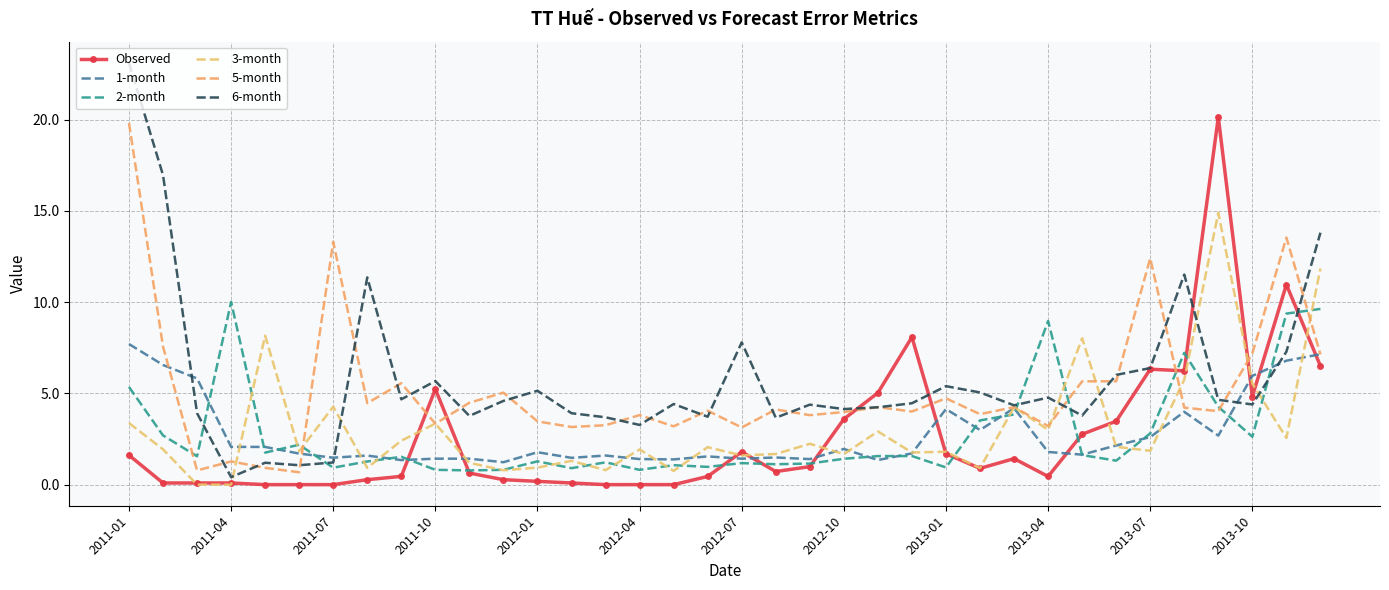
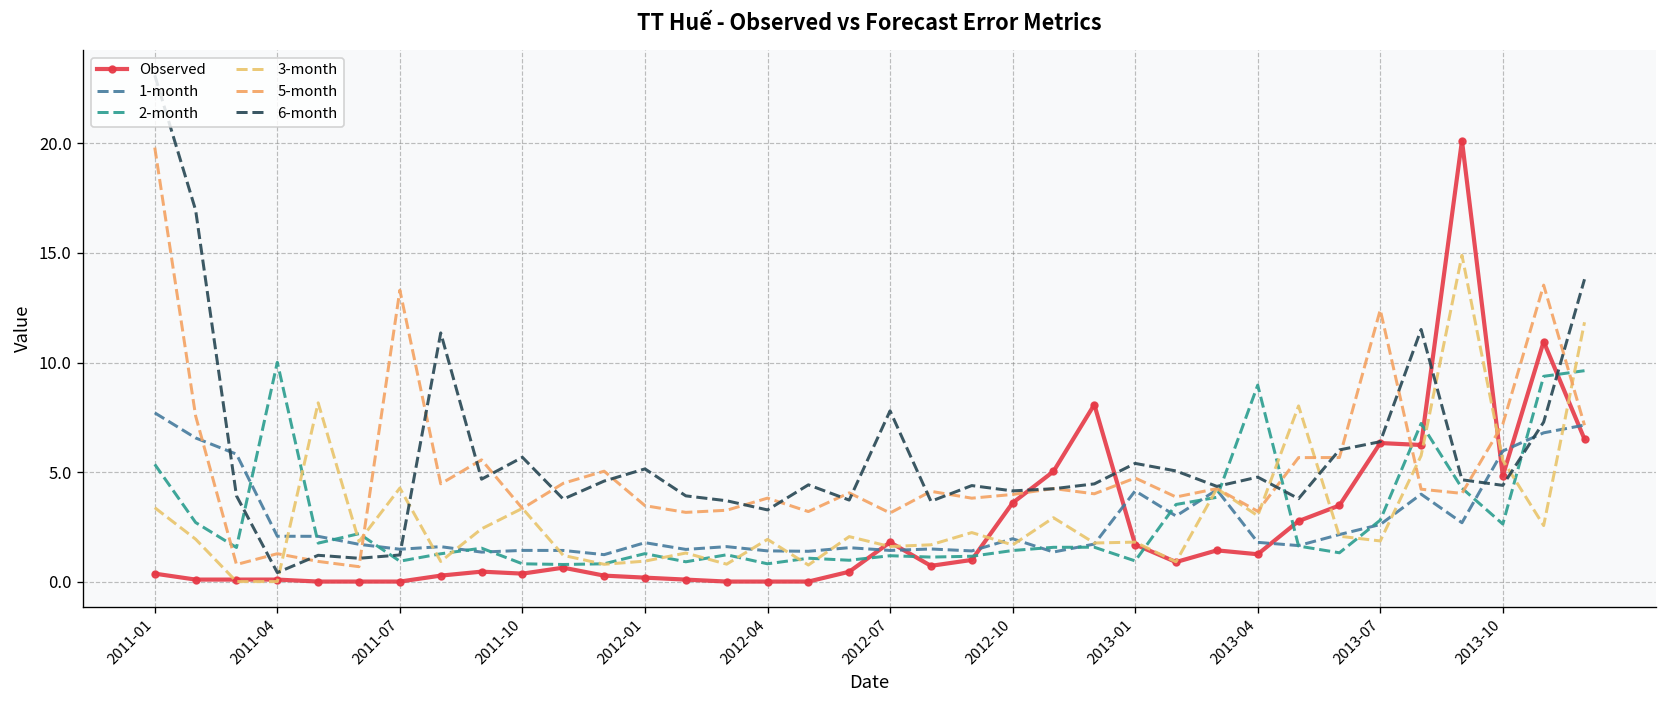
  {
    "Observed": {
-     "2011-01": 1.6,
+     "2011-01": 0.4,
      "2011-07": 0.0,
-     "2011-10": 5.2,
+     "2011-10": 0.4,
      "2012-01": 0.2,
      "2012-04": 0.0,
      "2012-07": 1.8,
      "2012-10": 3.6,
-     "2013-04": 0.4,
+     "2013-04": 1.2,
      "2013-10": 4.8
    },
    "6-month": {
      "2011-04": 0.4,
      "2011-07": 1.2,
      "2011-10": 5.7,
      "2012-01": 5.1,
      "2012-04": 3.3,
      "2012-07": 7.8,
      "2012-10": 4.1,
      "2013-01": 5.4,
      "2013-04": 4.8,
      "2013-10": 4.4
    }
  }
